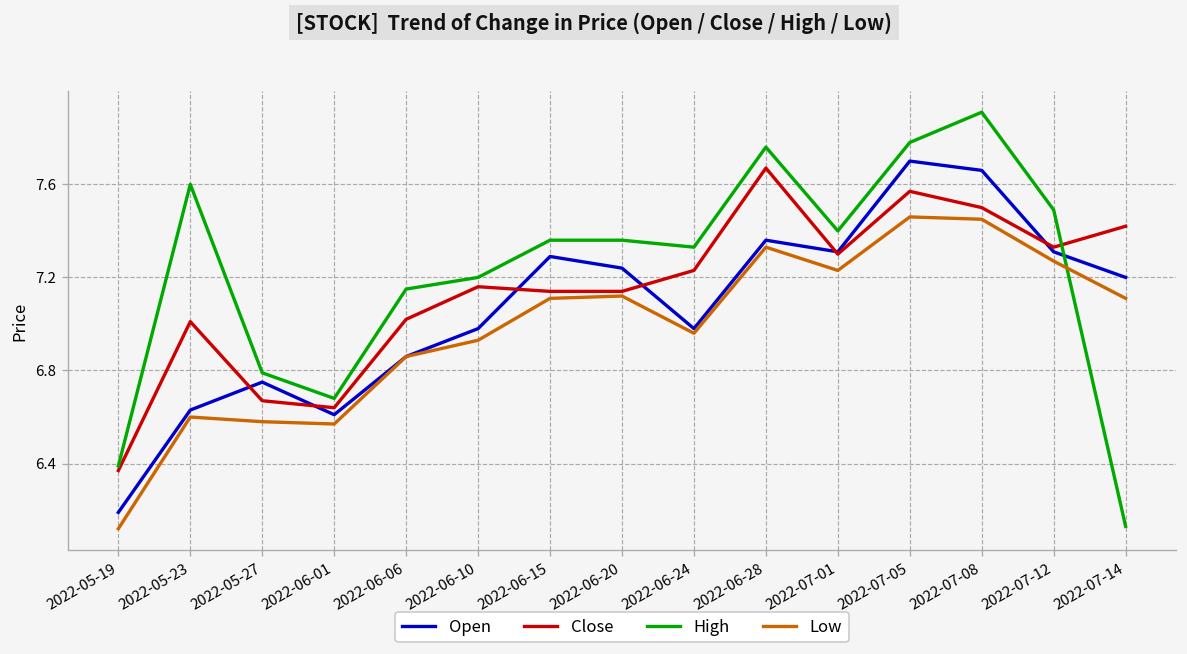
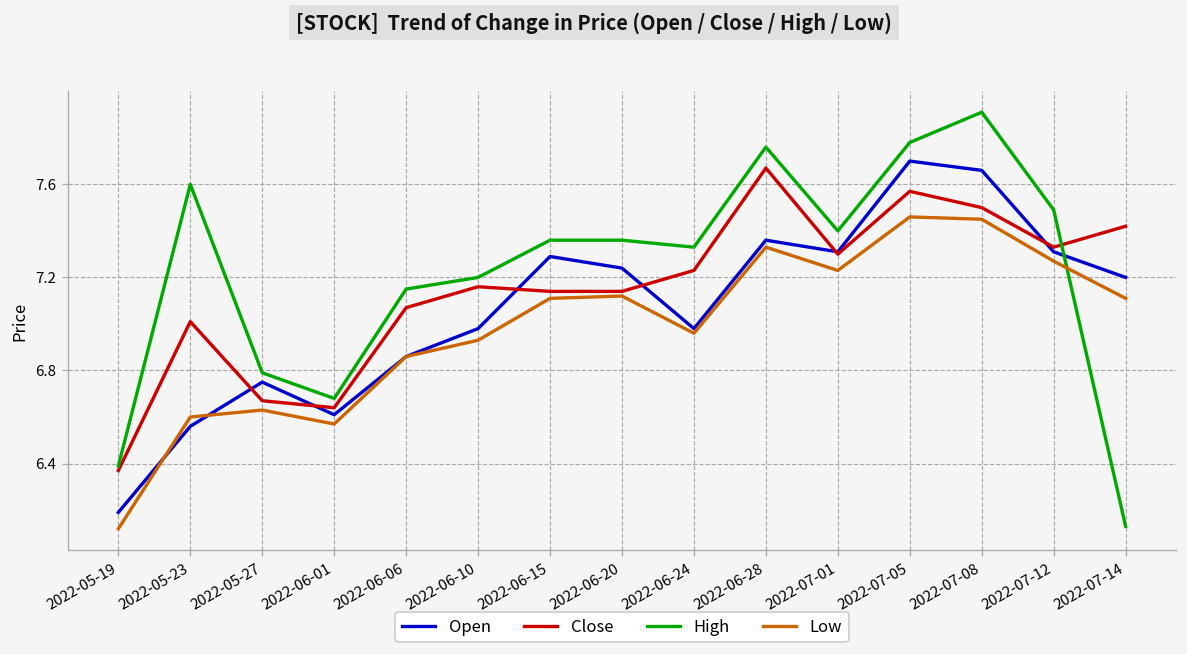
  {
    "Open": {
      "2022-05-19": 6.19,
-     "2022-05-23": 6.63,
+     "2022-05-23": 6.56,
      "2022-05-27": 6.75,
      "2022-06-01": 6.61,
      "2022-06-10": 6.98,
      "2022-06-15": 7.29,
      "2022-06-20": 7.24,
      "2022-06-24": 6.98,
      "2022-06-28": 7.36,
      "2022-07-05": 7.70,
      "2022-07-08": 7.66,
      "2022-07-12": 7.31,
      "2022-07-14": 7.20
    },
    "Close": {
      "2022-05-19": 6.37,
      "2022-05-23": 7.01,
      "2022-05-27": 6.67,
      "2022-06-01": 6.64,
-     "2022-06-06": 7.02,
+     "2022-06-06": 7.07,
      "2022-06-10": 7.16,
      "2022-06-15": 7.14,
      "2022-06-20": 7.14,
      "2022-06-24": 7.23,
      "2022-06-28": 7.67,
      "2022-07-05": 7.57,
      "2022-07-08": 7.50,
      "2022-07-12": 7.33,
      "2022-07-14": 7.42
    },
    "High": {
      "2022-05-19": 6.39,
      "2022-05-23": 7.60,
      "2022-05-27": 6.79,
      "2022-06-01": 6.68,
      "2022-06-06": 7.15,
      "2022-06-10": 7.20,
      "2022-06-15": 7.36,
      "2022-06-20": 7.36,
      "2022-06-24": 7.33,
      "2022-06-28": 7.76,
      "2022-07-01": 7.40,
      "2022-07-05": 7.78,
      "2022-07-08": 7.91,
      "2022-07-12": 7.49,
      "2022-07-14": 6.13
    },
    "Low": {
      "2022-05-19": 6.12,
      "2022-05-23": 6.60,
-     "2022-05-27": 6.58,
+     "2022-05-27": 6.63,
      "2022-06-01": 6.57,
      "2022-06-10": 6.93,
      "2022-06-15": 7.11,
      "2022-06-20": 7.12,
      "2022-06-24": 6.96,
      "2022-06-28": 7.33,
      "2022-07-01": 7.23,
      "2022-07-05": 7.46,
      "2022-07-08": 7.45,
      "2022-07-12": 7.27,
      "2022-07-14": 7.11
    }
  }
